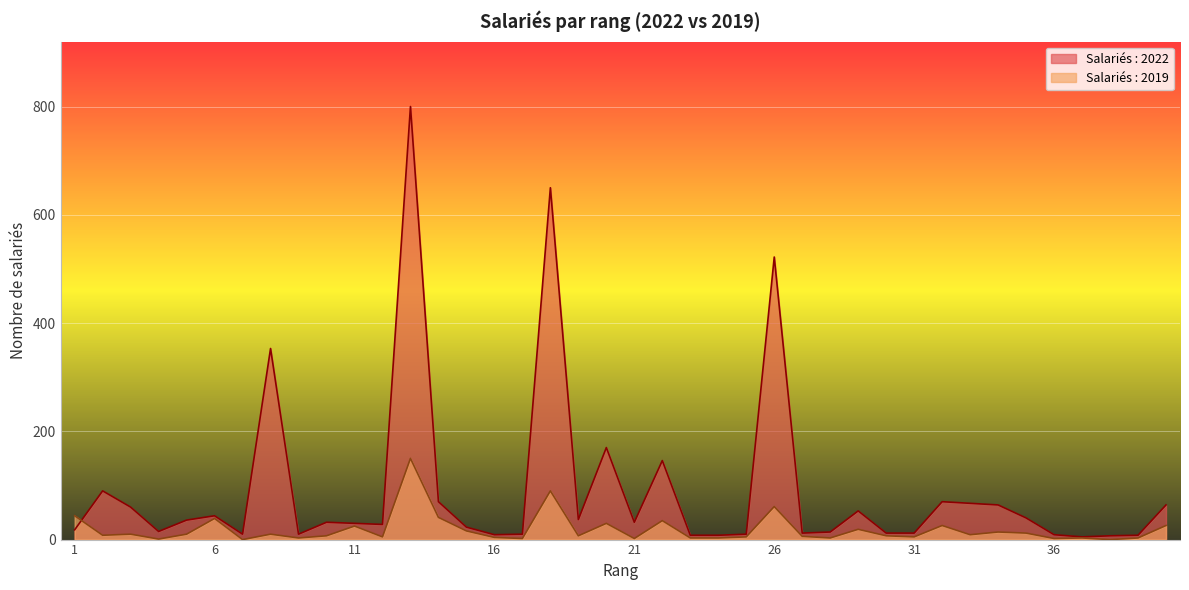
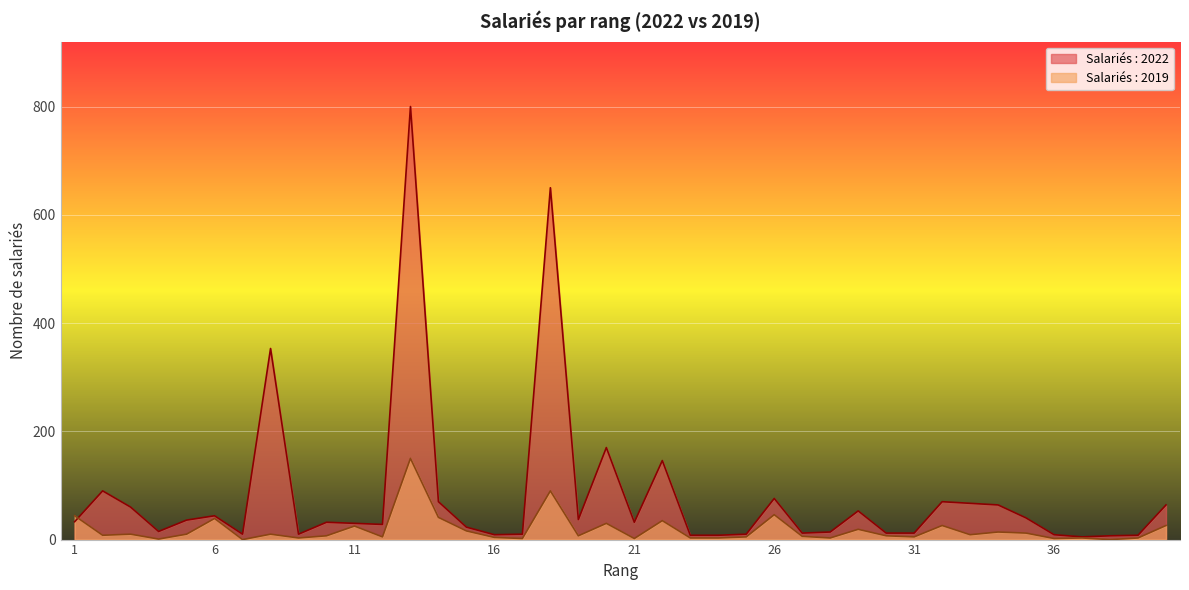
  {
    "Salariés : 2022": {
-     "1": 20,
+     "1": 30,
      "6": 40,
      "11": 30,
      "16": 10,
      "21": 30,
-     "26": 520,
+     "26": 80,
      "31": 10,
      "36": 10
    },
    "Salariés : 2019": {
      "1": 40,
      "6": 40,
      "11": 30,
      "16": 0,
      "21": 0,
-     "26": 60,
+     "26": 50,
      "31": 10,
      "36": 0
    }
  }
